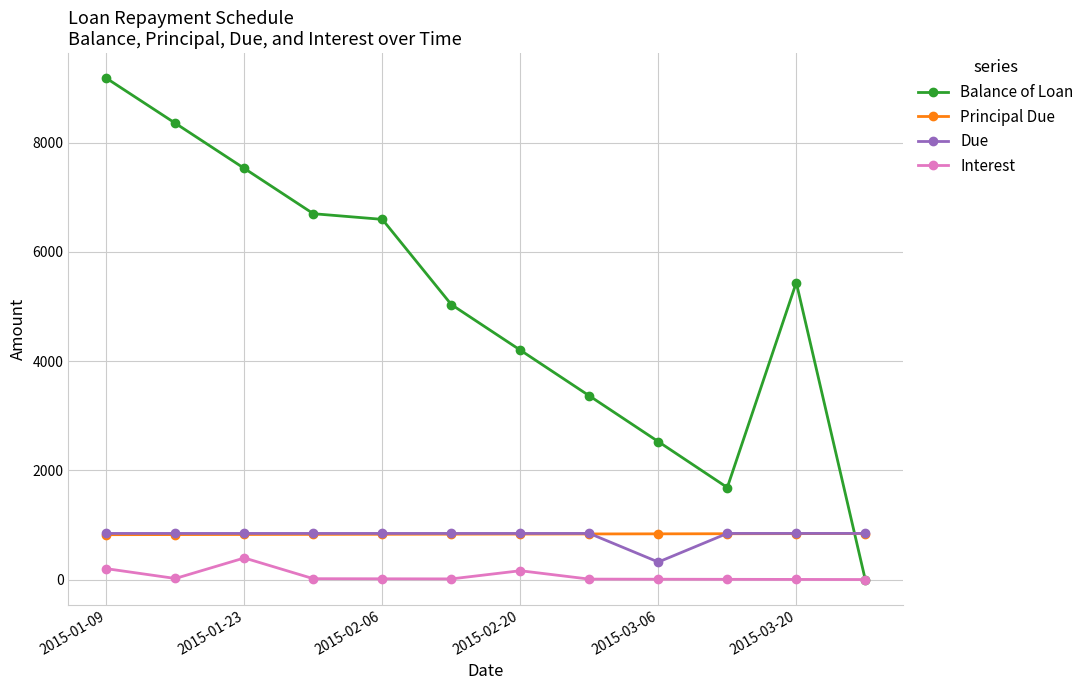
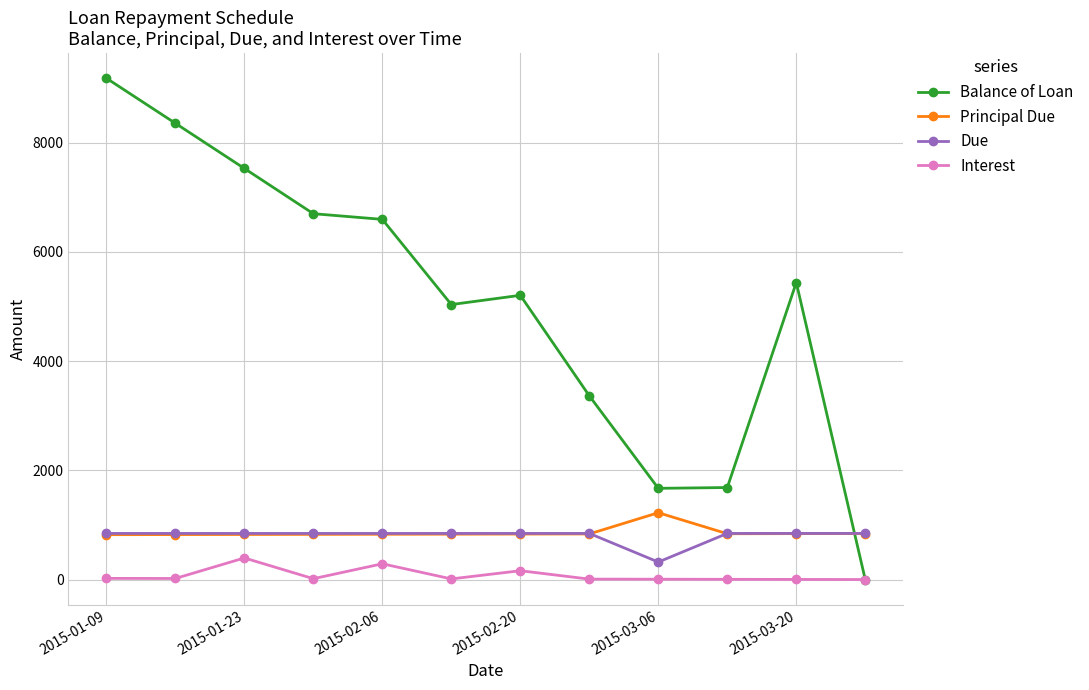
  {
    "Balance of Loan": {
      "2015-01-09": 9200,
      "2015-01-23": 7500,
      "2015-02-06": 6600,
-     "2015-02-20": 4200,
-     "2015-03-06": 2500,
+     "2015-02-20": 5200,
+     "2015-03-06": 1700,
      "2015-03-20": 5400
    },
    "Principal Due": {
-     "2015-03-06": 800
+     "2015-03-06": 1200
    },
    "Due": {
      "2015-03-06": 300
    },
    "Interest": {
-     "2015-01-09": 200,
+     "2015-01-09": 0,
      "2015-01-23": 400,
-     "2015-02-06": 0,
+     "2015-02-06": 300,
      "2015-02-20": 200,
      "2015-03-06": 0,
      "2015-03-20": 0
    }
  }
